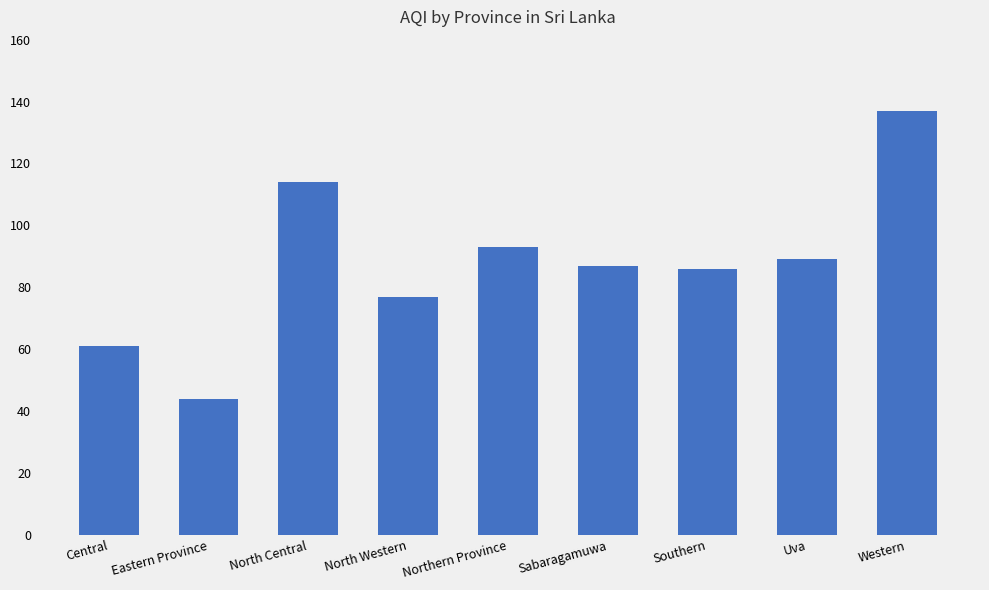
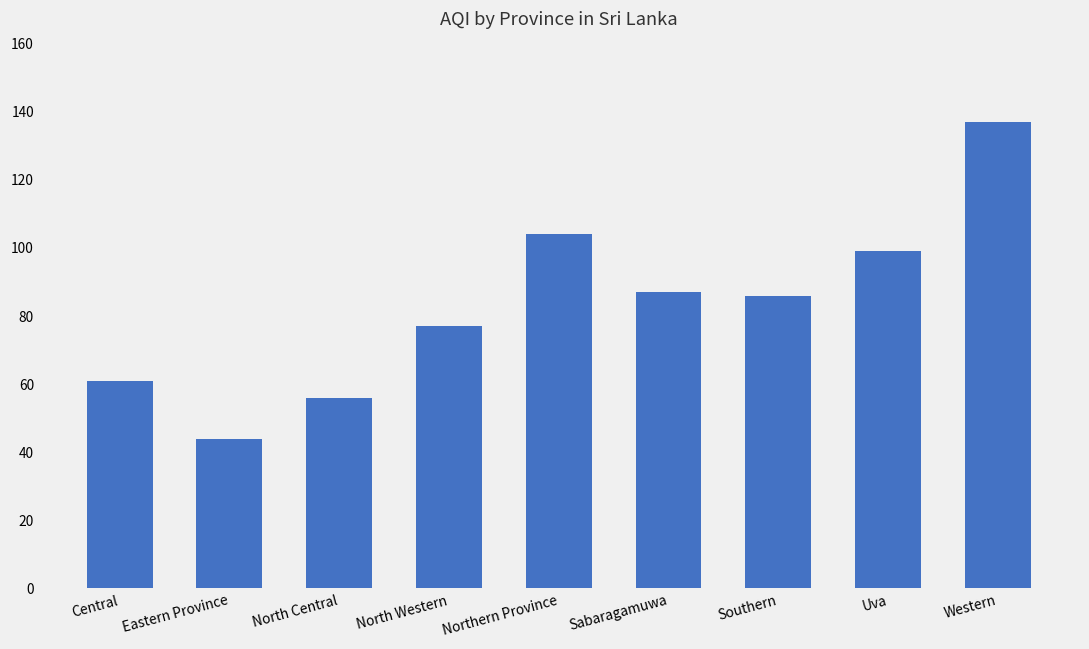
  {
    "Central": 61,
    "Eastern Province": 44,
-   "North Central": 114,
+   "North Central": 56,
    "North Western": 77,
-   "Northern Province": 93,
+   "Northern Province": 104,
    "Sabaragamuwa": 87,
    "Southern": 86,
-   "Uva": 89,
+   "Uva": 99,
    "Western": 137
  }
